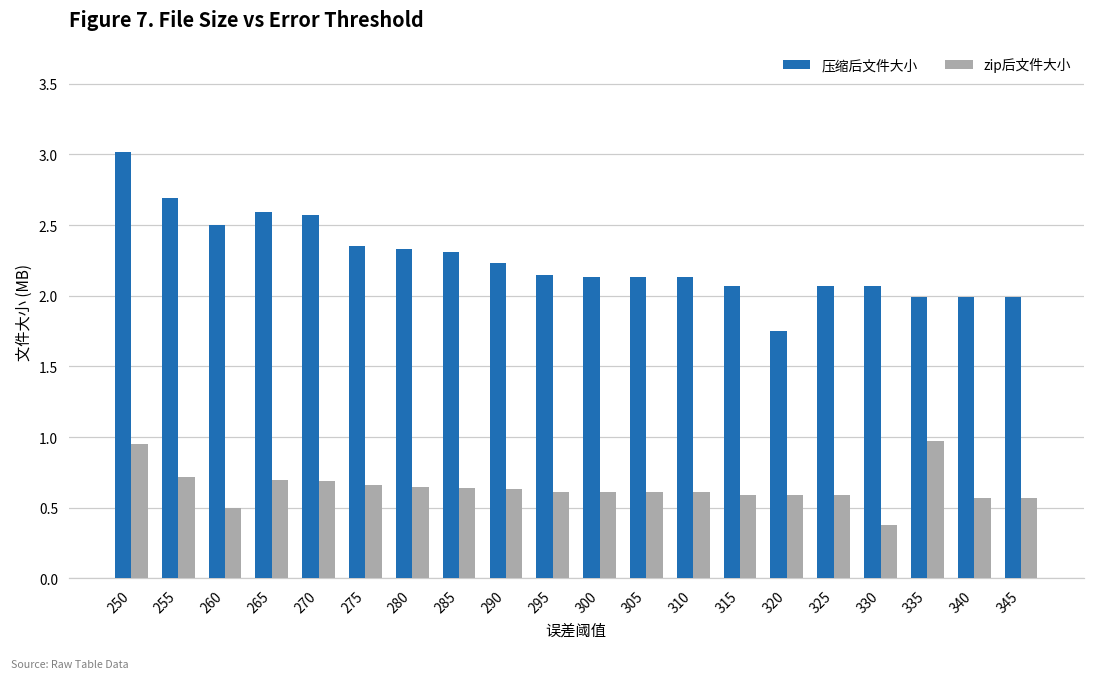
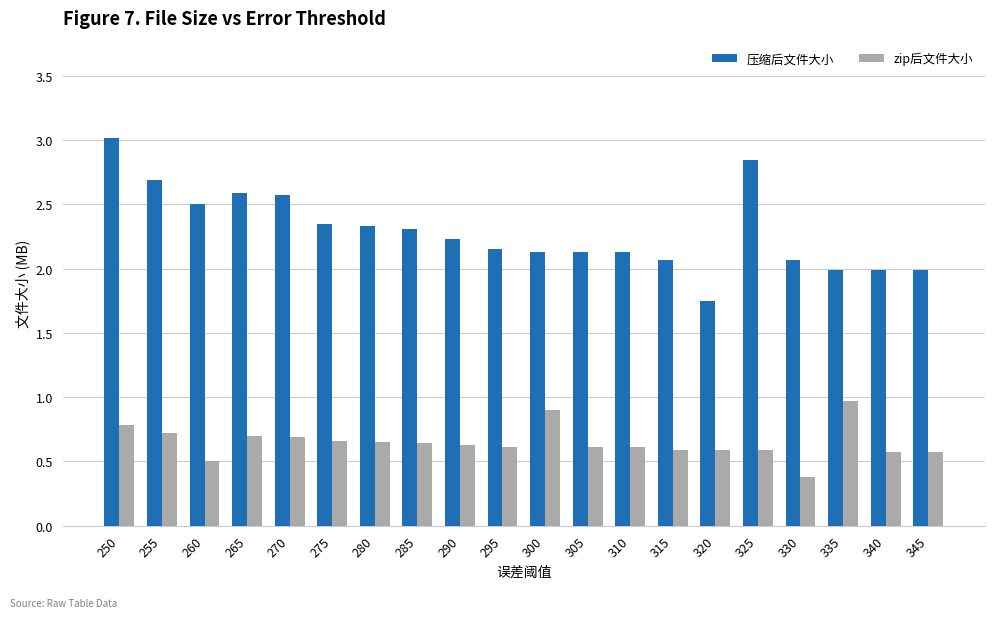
  {
    "压缩后文件大小": {
      "250": 3.02,
      "255": 2.69,
      "260": 2.50,
      "265": 2.59,
      "270": 2.57,
      "275": 2.35,
      "280": 2.33,
      "285": 2.31,
      "290": 2.23,
      "295": 2.15,
      "300": 2.13,
      "305": 2.13,
      "310": 2.13,
      "315": 2.07,
      "320": 1.75,
-     "325": 2.07,
+     "325": 2.85,
      "330": 2.07,
      "335": 1.99,
      "340": 1.99,
      "345": 1.99
    },
    "zip后文件大小": {
-     "250": 0.95,
+     "250": 0.78,
      "255": 0.72,
      "260": 0.50,
      "265": 0.70,
      "270": 0.69,
      "275": 0.66,
      "280": 0.65,
      "285": 0.64,
      "290": 0.63,
      "295": 0.61,
-     "300": 0.61,
+     "300": 0.90,
      "305": 0.61,
      "310": 0.61,
      "315": 0.59,
      "320": 0.59,
      "325": 0.59,
      "330": 0.38,
      "335": 0.97,
      "340": 0.57,
      "345": 0.57
    }
  }
